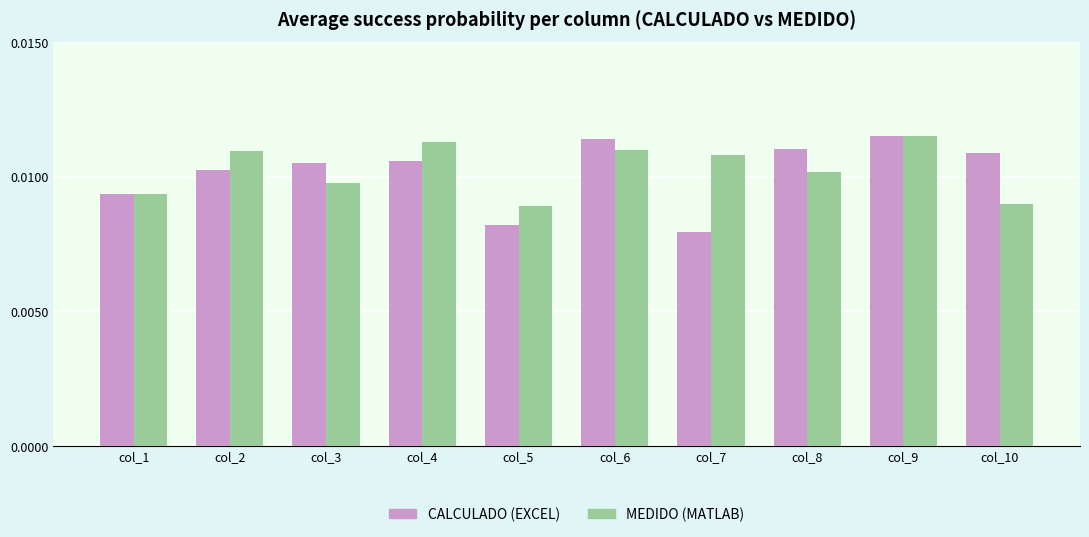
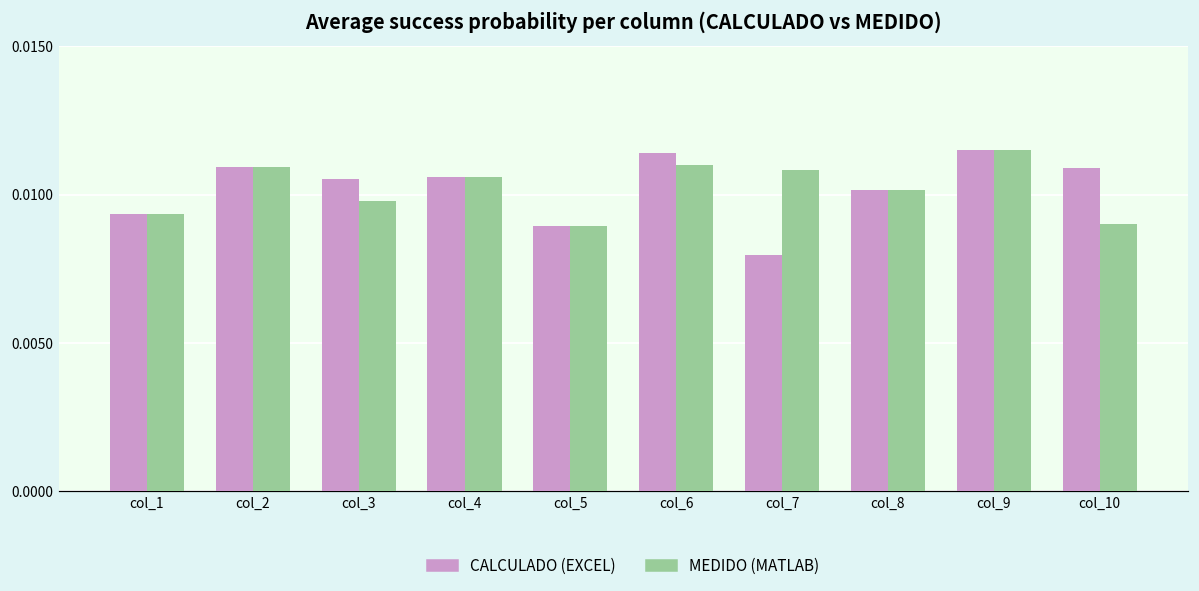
  {
    "CALCULADO (EXCEL)": {
      "col_1": 0.0093,
-     "col_2": 0.0103,
+     "col_2": 0.0109,
      "col_3": 0.0105,
      "col_4": 0.0106,
-     "col_5": 0.0082,
+     "col_5": 0.0089,
      "col_6": 0.0114,
      "col_7": 0.0080,
-     "col_8": 0.0110,
+     "col_8": 0.0102,
      "col_9": 0.0115,
      "col_10": 0.0109
    },
    "MEDIDO (MATLAB)": {
      "col_1": 0.0093,
      "col_2": 0.0109,
      "col_3": 0.0098,
-     "col_4": 0.0113,
+     "col_4": 0.0106,
      "col_5": 0.0089,
      "col_6": 0.0110,
      "col_7": 0.0108,
      "col_8": 0.0102,
      "col_9": 0.0115,
      "col_10": 0.0090
    }
  }
